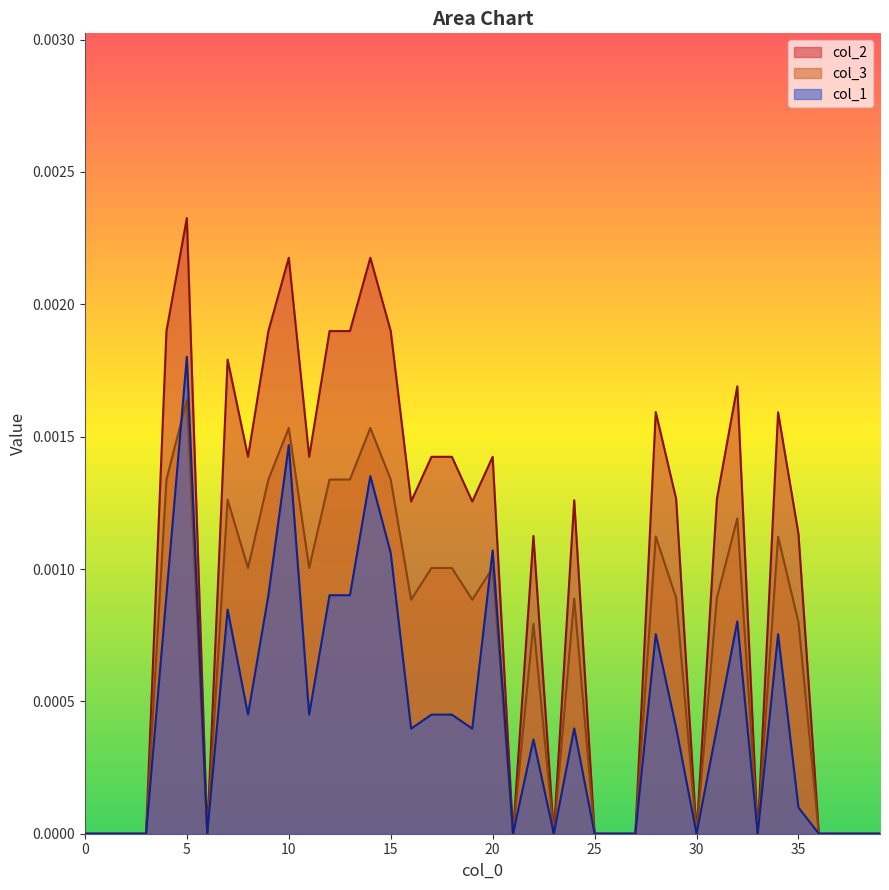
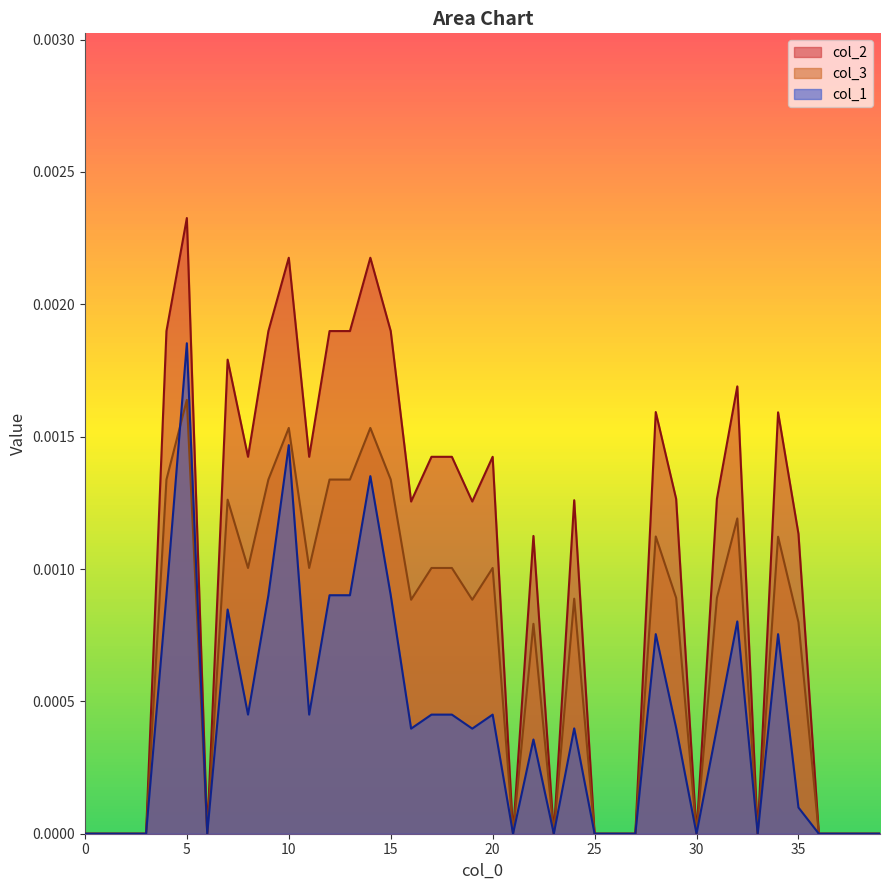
  {
    "col_1": {
-     "5": 0.00180,
+     "5": 0.00185,
      "10": 0.00147,
-     "15": 0.00106,
-     "20": 0.00107,
+     "15": 0.00090,
+     "20": 0.00045,
      "35": 0.00010
    }
  }
